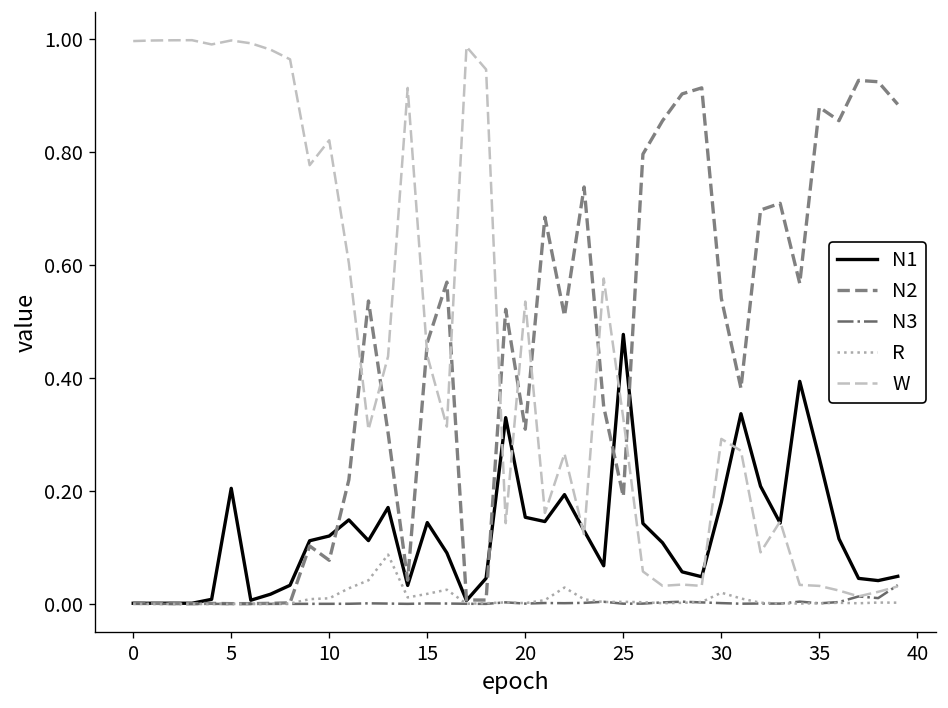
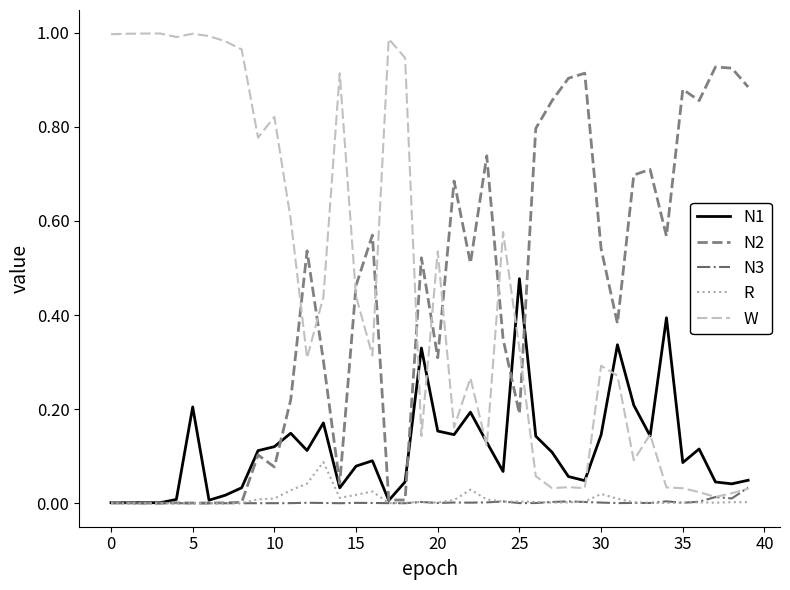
  {
    "N1": {
      "5": 0.20,
      "10": 0.12,
-     "15": 0.14,
+     "15": 0.08,
      "20": 0.15,
      "25": 0.48,
-     "30": 0.18,
-     "35": 0.26
+     "30": 0.15,
+     "35": 0.09
    }
  }
